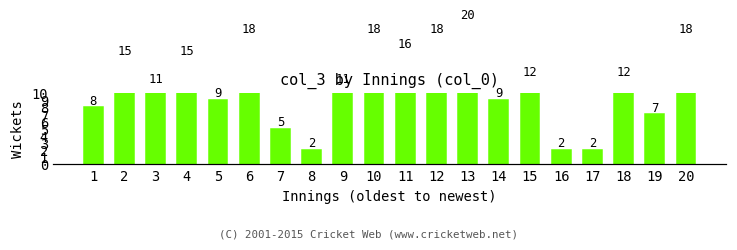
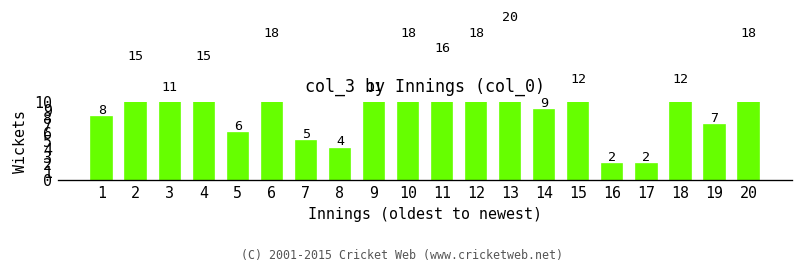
  {
    "1": 8,
-   "5": 9,
+   "5": 6,
    "7": 5,
-   "8": 2,
+   "8": 4,
    "14": 9,
    "16": 2,
    "17": 2,
    "19": 7
  }
